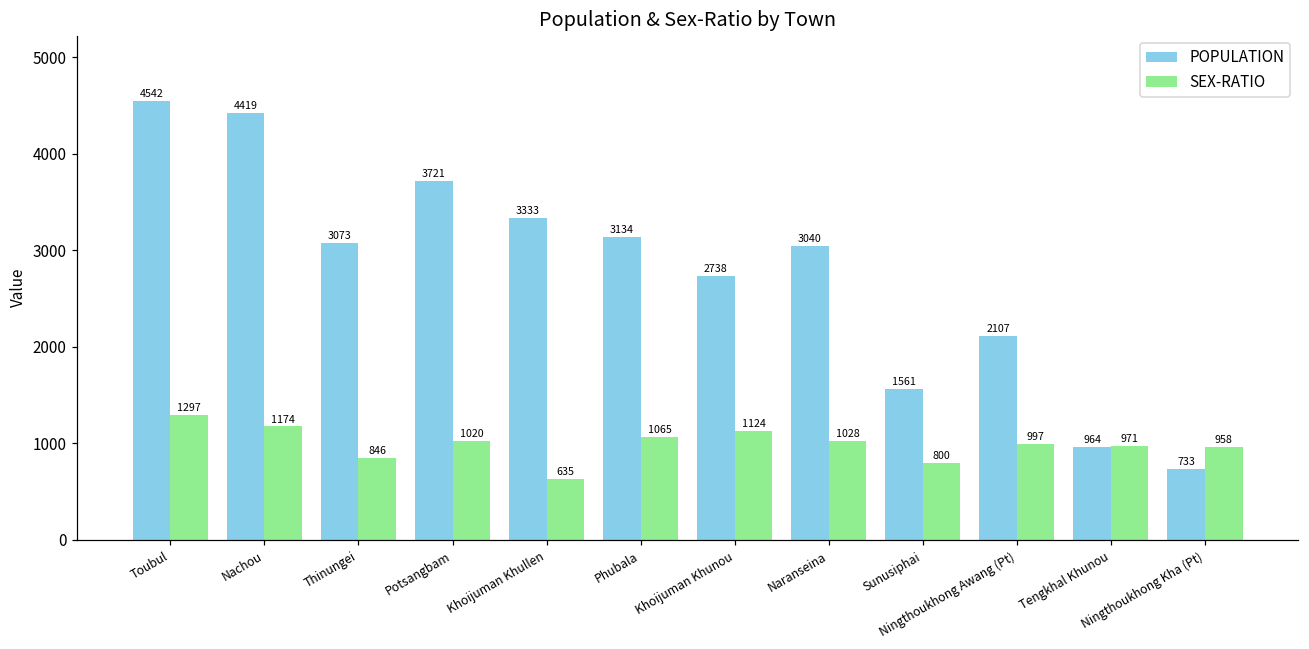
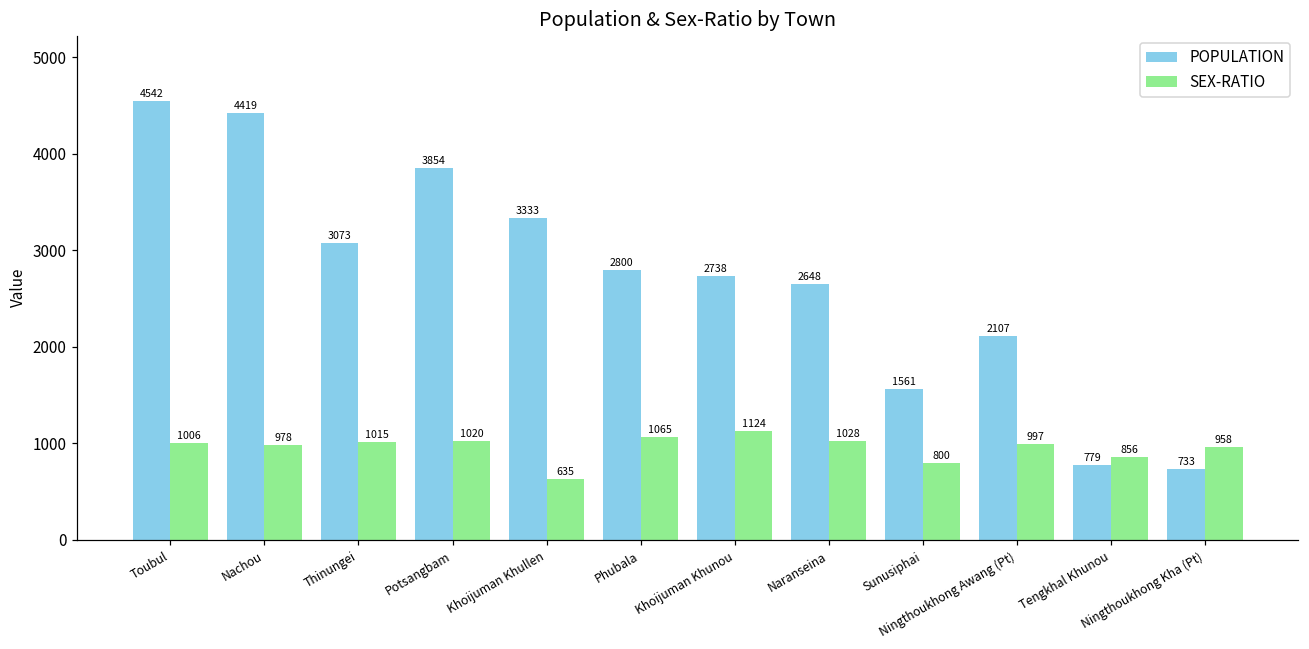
  {
    "POPULATION": {
      "Toubul": 4542,
      "Nachou": 4419,
      "Thinungei": 3073,
-     "Potsangbam": 3721,
+     "Potsangbam": 3854,
      "Khoijuman Khullen": 3333,
-     "Phubala": 3134,
+     "Phubala": 2800,
      "Khoijuman Khunou": 2738,
-     "Naranseina": 3040,
+     "Naranseina": 2648,
      "Sunusiphai": 1561,
      "Ningthoukhong Awang (Pt)": 2107,
-     "Tengkhal Khunou": 964,
+     "Tengkhal Khunou": 779,
      "Ningthoukhong Kha (Pt)": 733
    },
    "SEX-RATIO": {
-     "Toubul": 1297,
-     "Nachou": 1174,
-     "Thinungei": 846,
+     "Toubul": 1006,
+     "Nachou": 978,
+     "Thinungei": 1015,
      "Potsangbam": 1020,
      "Khoijuman Khullen": 635,
      "Phubala": 1065,
      "Khoijuman Khunou": 1124,
      "Naranseina": 1028,
      "Sunusiphai": 800,
      "Ningthoukhong Awang (Pt)": 997,
-     "Tengkhal Khunou": 971,
+     "Tengkhal Khunou": 856,
      "Ningthoukhong Kha (Pt)": 958
    }
  }
